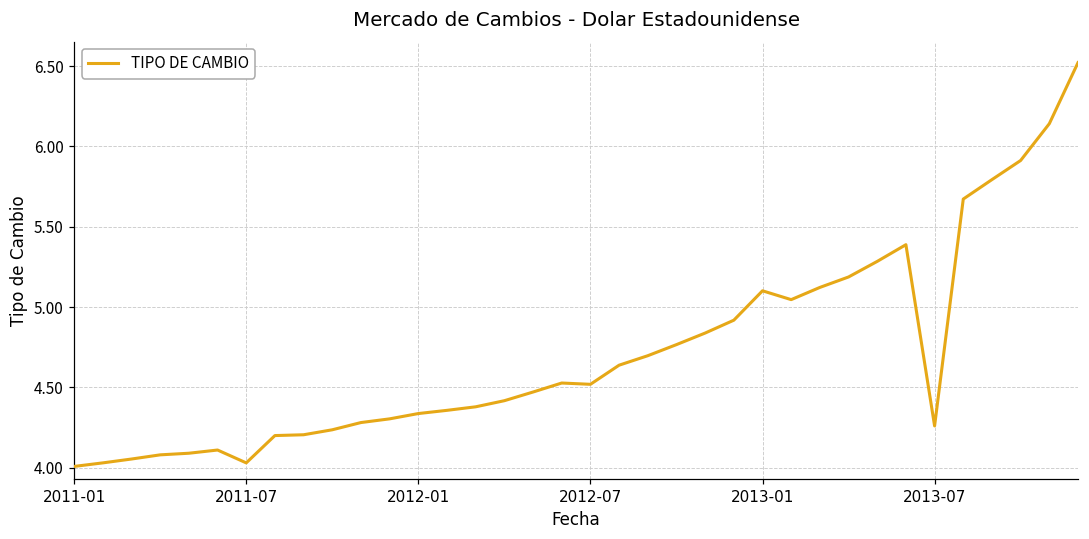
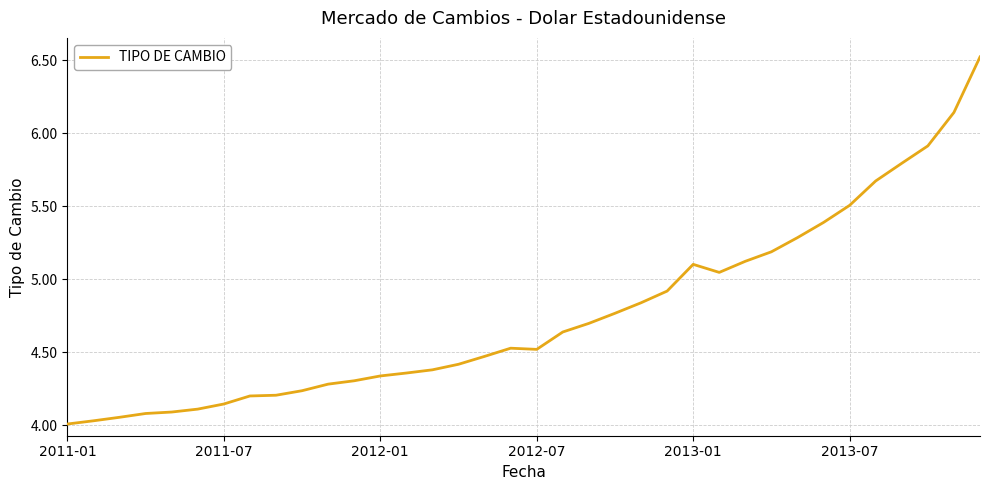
  {
    "2011-01": 4.01,
-   "2011-07": 4.03,
+   "2011-07": 4.15,
    "2012-01": 4.34,
    "2012-07": 4.52,
    "2013-01": 5.10,
-   "2013-07": 4.26
+   "2013-07": 5.51
  }
